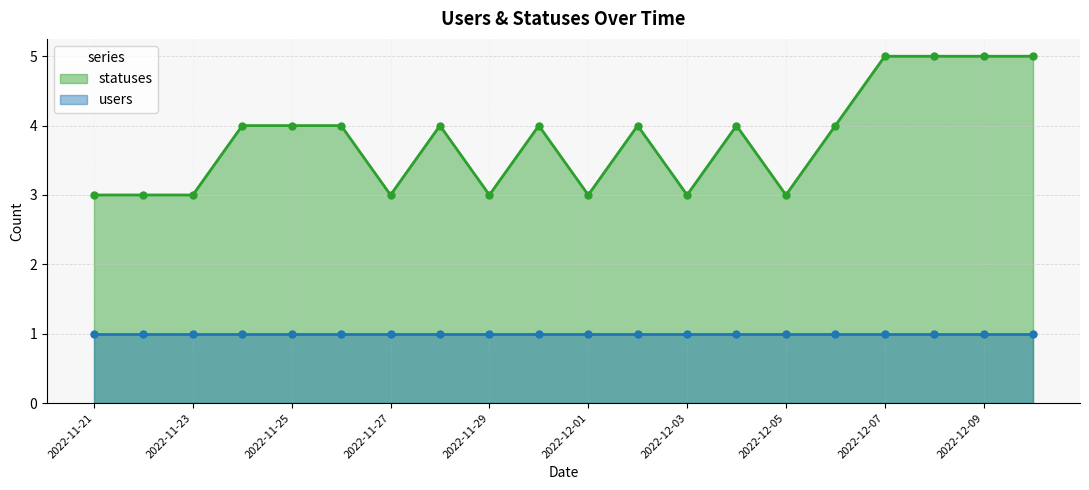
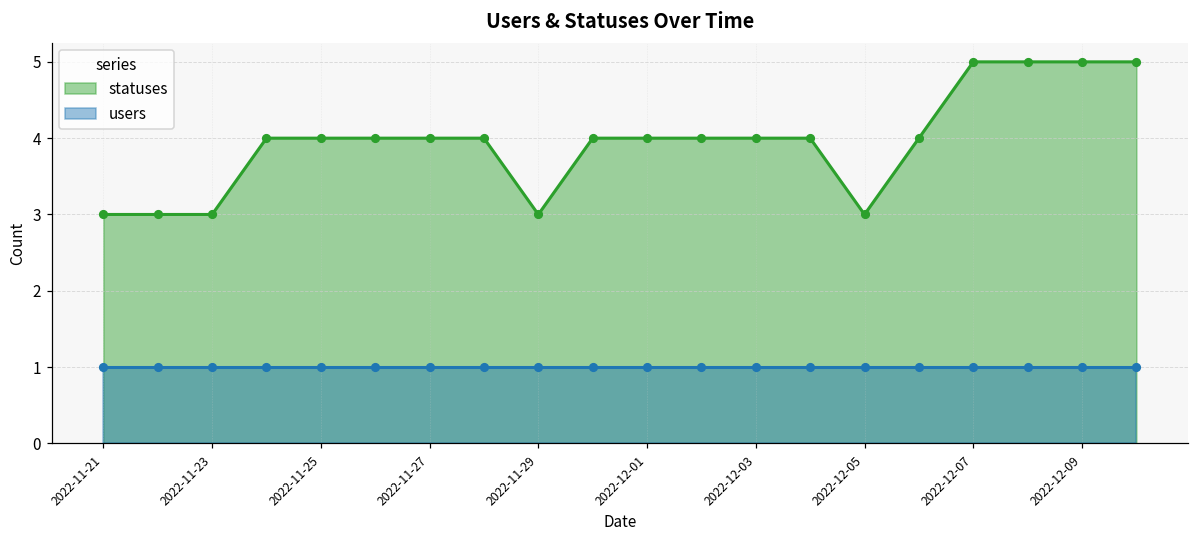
  {
    "statuses": {
      "2022-11-21": 3,
      "2022-11-23": 3,
      "2022-11-25": 4,
-     "2022-11-27": 3,
+     "2022-11-27": 4,
      "2022-11-29": 3,
-     "2022-12-01": 3,
-     "2022-12-03": 3,
+     "2022-12-01": 4,
+     "2022-12-03": 4,
      "2022-12-05": 3,
      "2022-12-07": 5,
      "2022-12-09": 5
    },
    "users": {
      "2022-11-21": 1,
      "2022-11-23": 1,
      "2022-11-25": 1,
      "2022-11-27": 1,
      "2022-11-29": 1,
      "2022-12-01": 1,
      "2022-12-03": 1,
      "2022-12-05": 1,
      "2022-12-07": 1,
      "2022-12-09": 1
    }
  }
